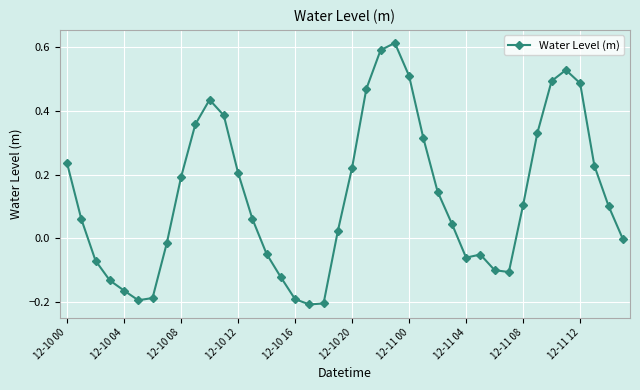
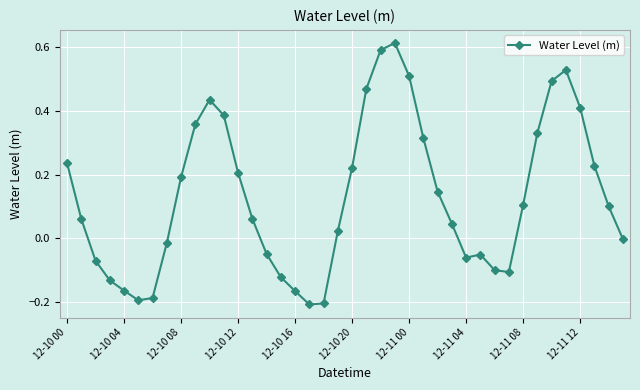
  {
    "12-10 00": 0.24,
    "12-10 04": -0.16,
    "12-10 08": 0.19,
    "12-10 12": 0.21,
-   "12-10 16": -0.19,
+   "12-10 16": -0.17,
    "12-10 20": 0.22,
    "12-11 00": 0.51,
    "12-11 04": -0.06,
    "12-11 08": 0.10,
-   "12-11 12": 0.49
+   "12-11 12": 0.41
  }
